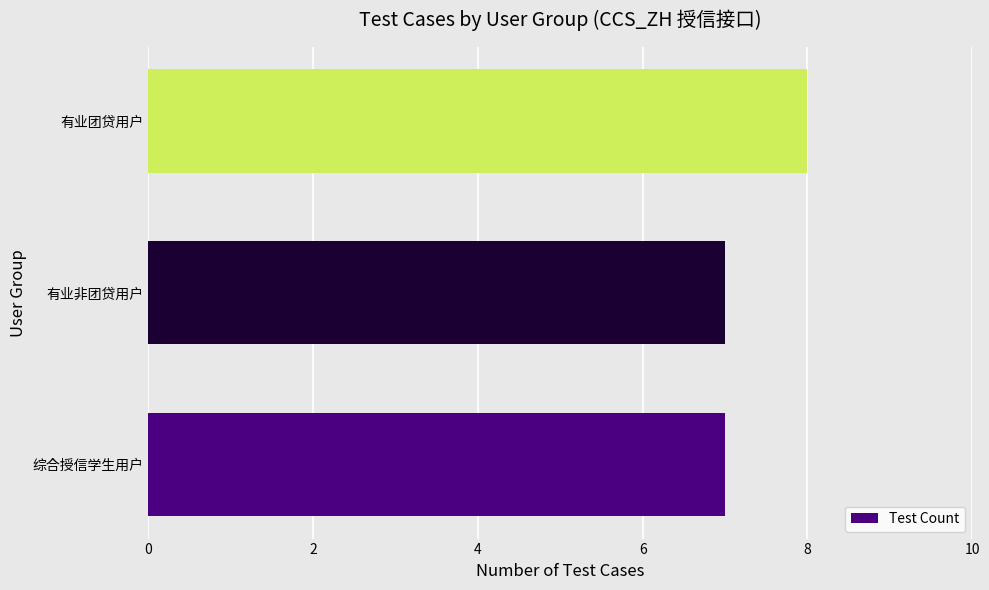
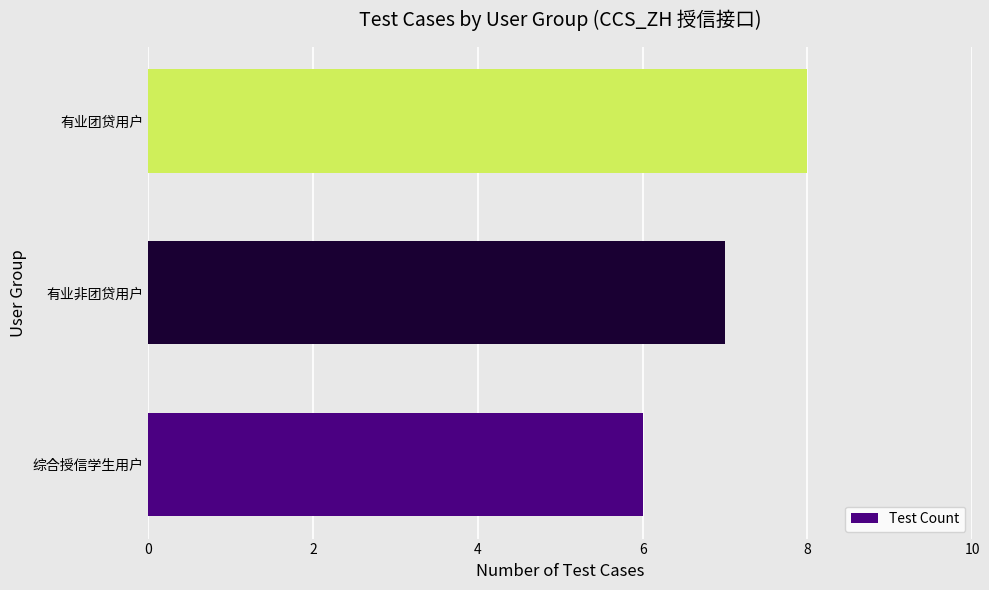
  {
    "有业团贷用户": 8,
    "有业非团贷用户": 7,
-   "综合授信学生用户": 7
+   "综合授信学生用户": 6
  }
